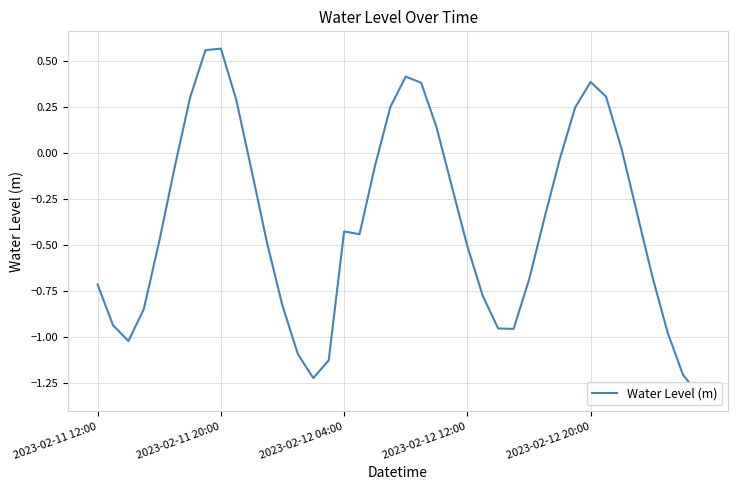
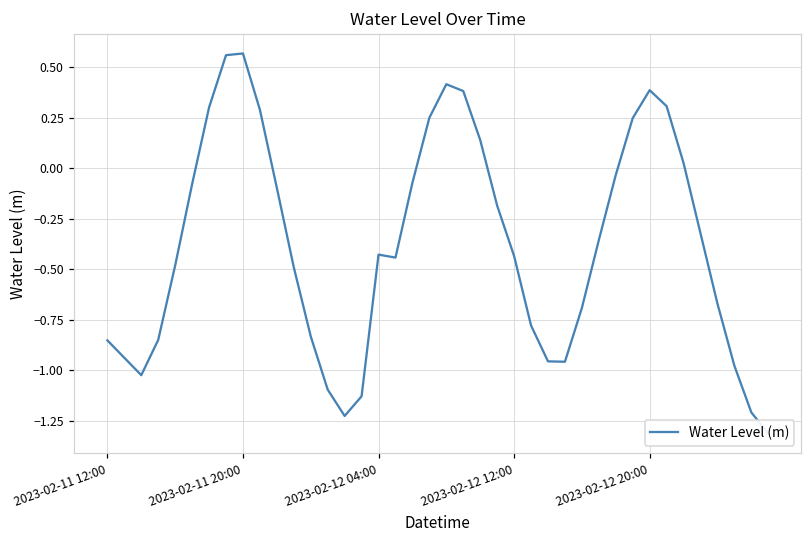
  {
-   "2023-02-11 12:00": -0.72,
+   "2023-02-11 12:00": -0.85,
    "2023-02-11 20:00": 0.57,
    "2023-02-12 04:00": -0.43,
-   "2023-02-12 12:00": -0.51,
+   "2023-02-12 12:00": -0.43,
    "2023-02-12 20:00": 0.39
  }
